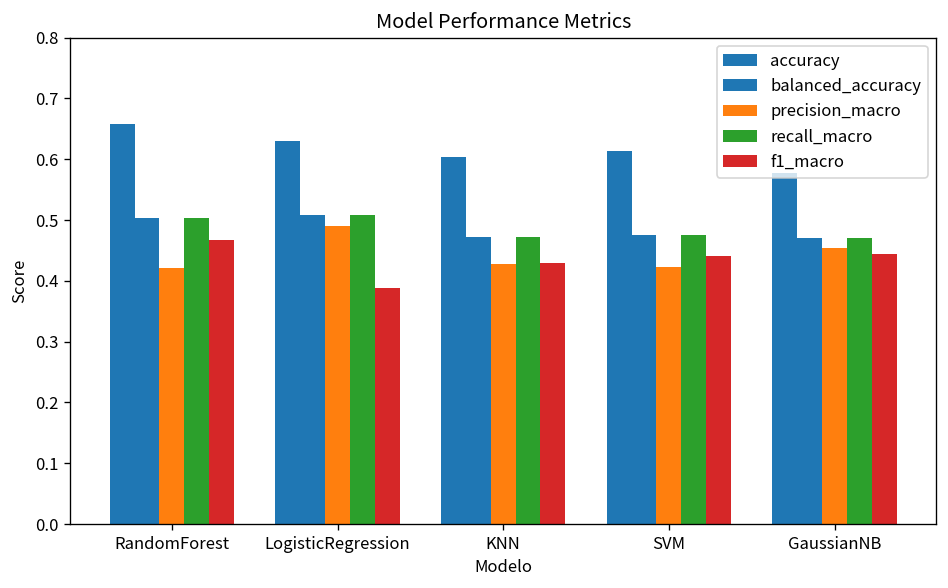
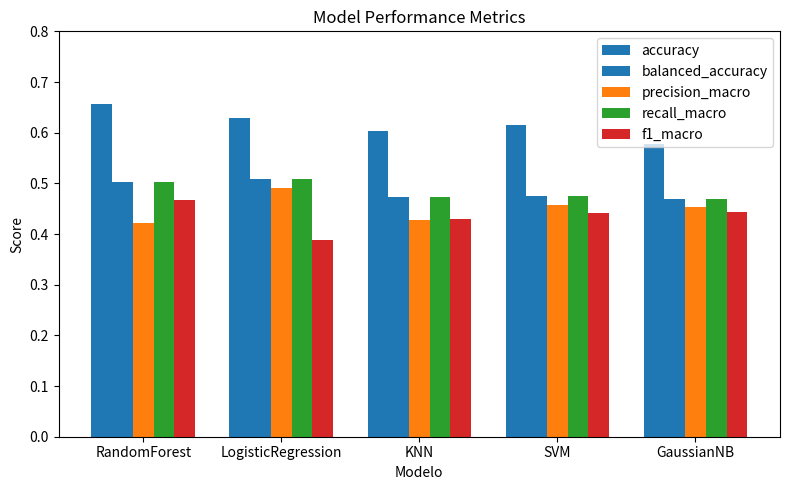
  {
    "precision_macro": {
      "RandomForest": 0.42,
      "LogisticRegression": 0.49,
      "KNN": 0.43,
-     "SVM": 0.42,
+     "SVM": 0.46,
      "GaussianNB": 0.45
    },
    "recall_macro": {
      "RandomForest": 0.50,
      "LogisticRegression": 0.51,
      "KNN": 0.47,
      "SVM": 0.48,
      "GaussianNB": 0.47
    },
    "f1_macro": {
      "RandomForest": 0.47,
      "LogisticRegression": 0.39,
      "KNN": 0.43,
      "SVM": 0.44,
      "GaussianNB": 0.44
    }
  }
